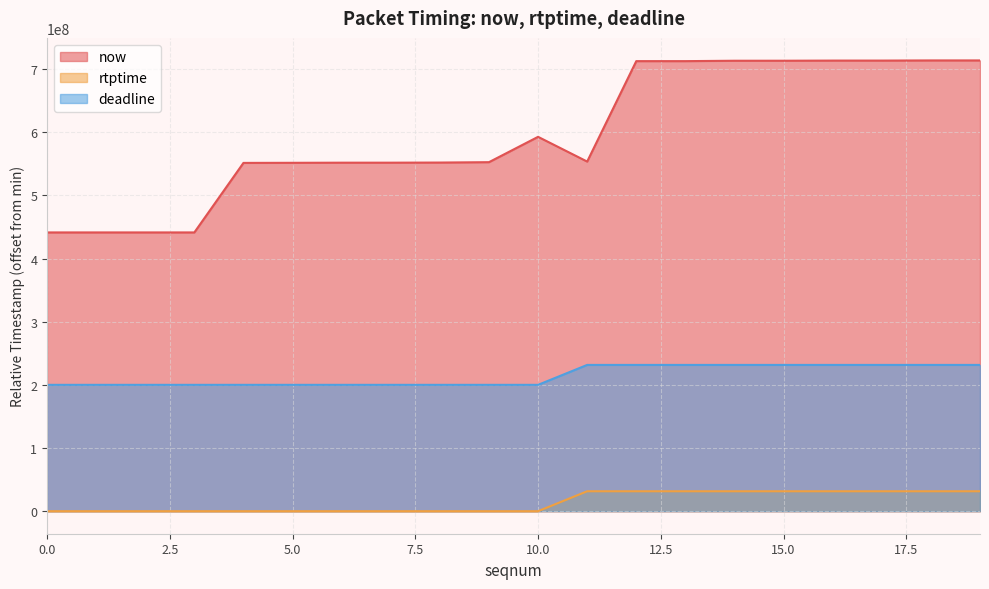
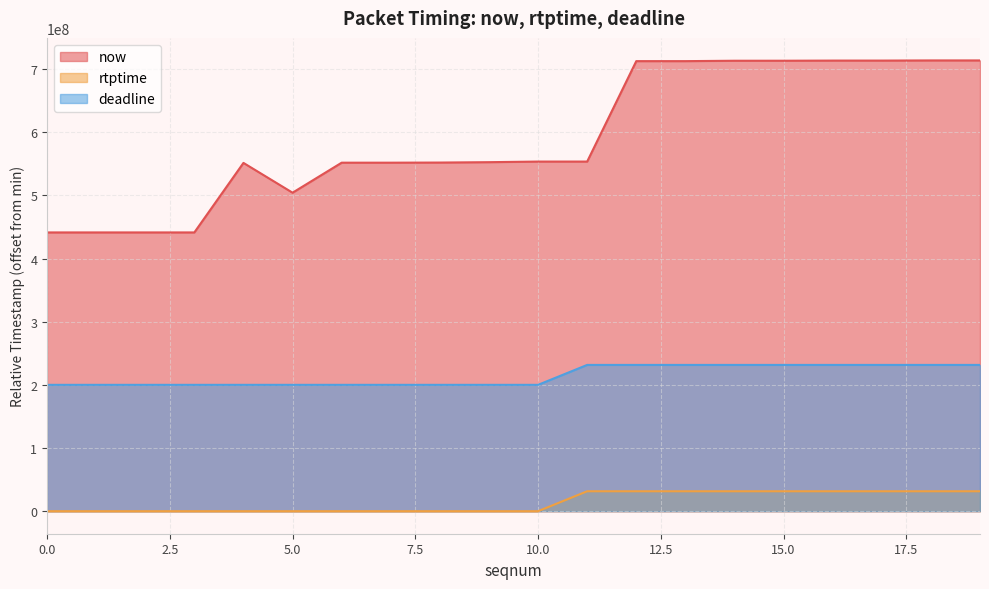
  {
    "now": {
      "0.0": 440000000,
-     "5.0": 550000000,
-     "10.0": 590000000,
+     "5.0": 500000000,
+     "10.0": 550000000,
      "15.0": 710000000
    },
    "rtptime": {
      "0.0": 0,
      "5.0": 0,
      "10.0": 0,
      "15.0": 30000000
    },
    "deadline": {
      "0.0": 200000000,
      "5.0": 200000000,
      "10.0": 200000000,
      "15.0": 230000000
    }
  }
